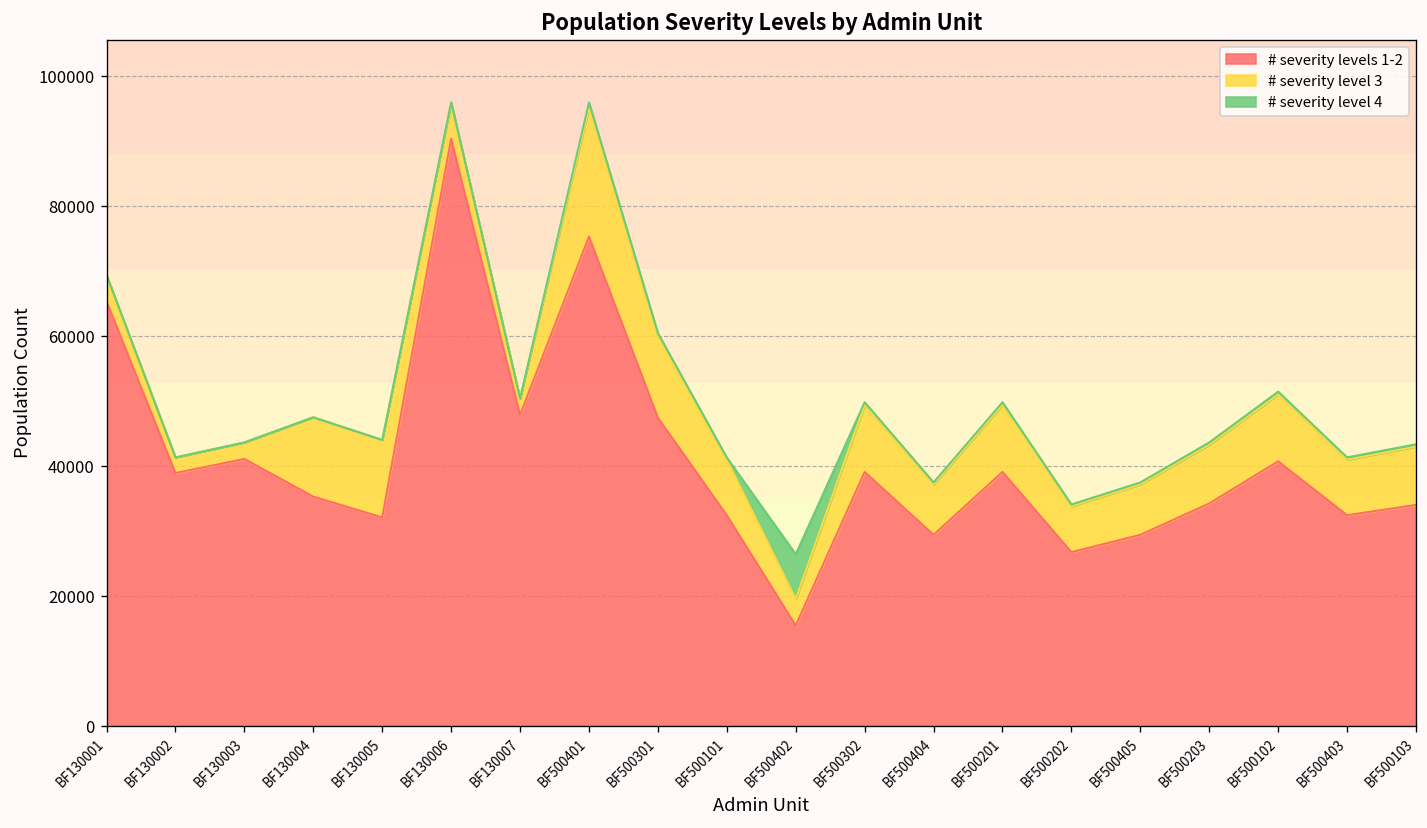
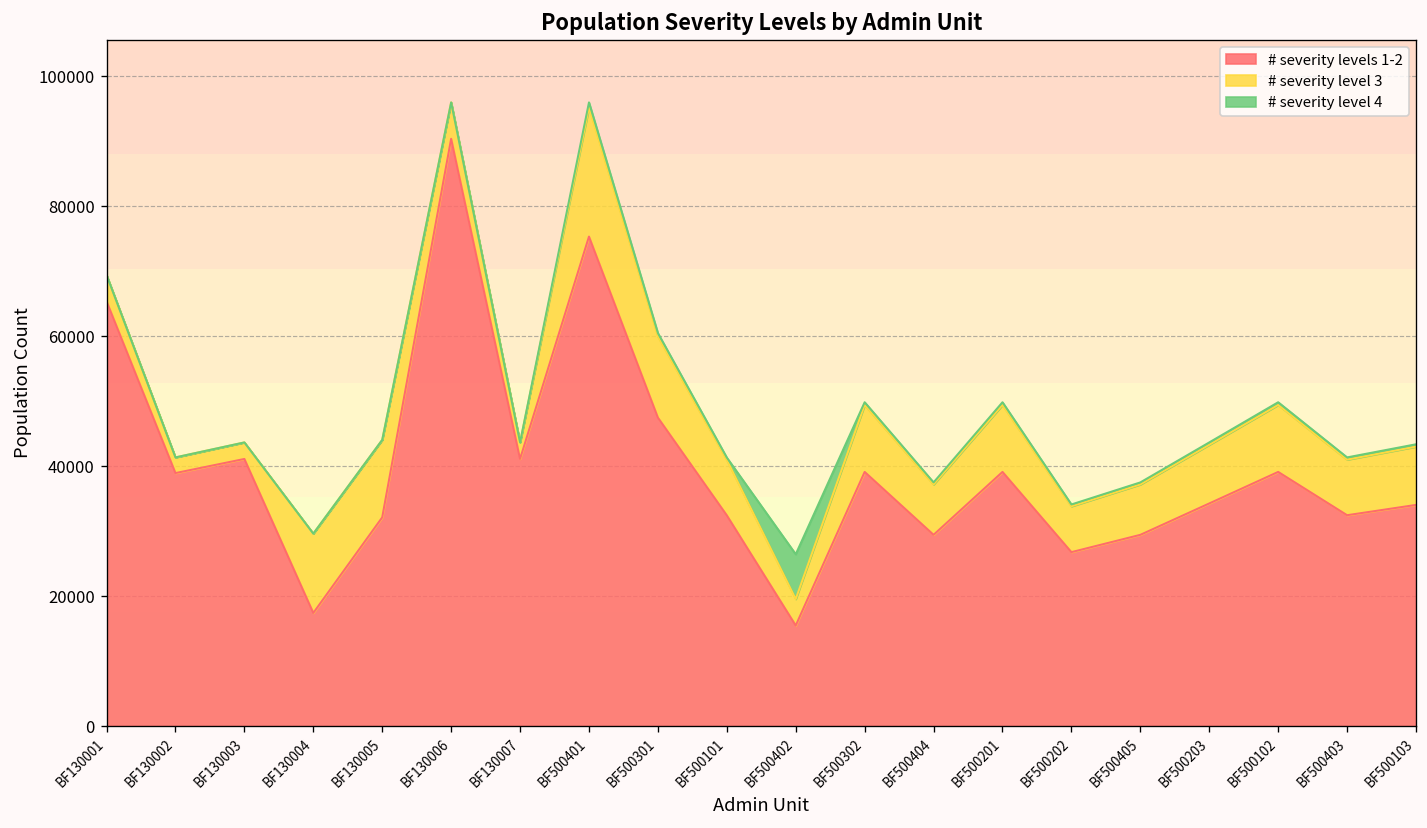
  {
    "# severity levels 1-2": {
      "BF130001": 65000,
      "BF130002": 39000,
      "BF130003": 41000,
-     "BF130004": 35000,
+     "BF130004": 17000,
      "BF130005": 32000,
      "BF130006": 90000,
-     "BF130007": 48000,
+     "BF130007": 41000,
      "BF500401": 75000,
      "BF500301": 47000,
      "BF500101": 32000,
      "BF500402": 15000,
      "BF500302": 39000,
      "BF500404": 29000,
      "BF500201": 39000,
      "BF500202": 27000,
      "BF500405": 29000,
      "BF500203": 34000,
-     "BF500102": 41000,
+     "BF500102": 39000,
      "BF500403": 32000,
      "BF500103": 34000
    },
    "# severity level 3": {
      "BF500401": 20000,
      "BF500301": 13000,
      "BF500402": 4000
    },
    "# severity level 4": {
      "BF500401": 1000,
      "BF500301": 1000,
      "BF500402": 7000
    }
  }
